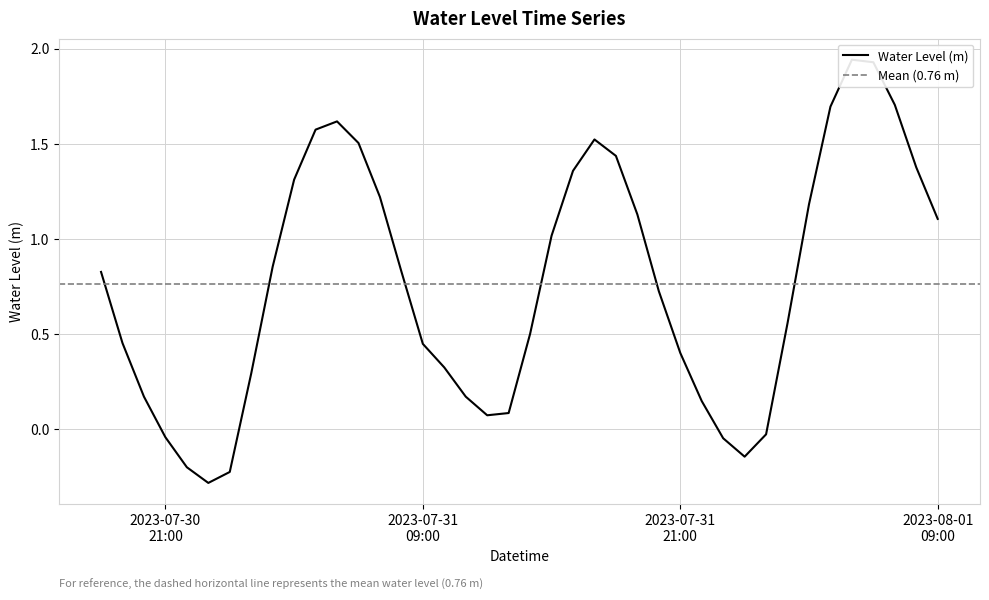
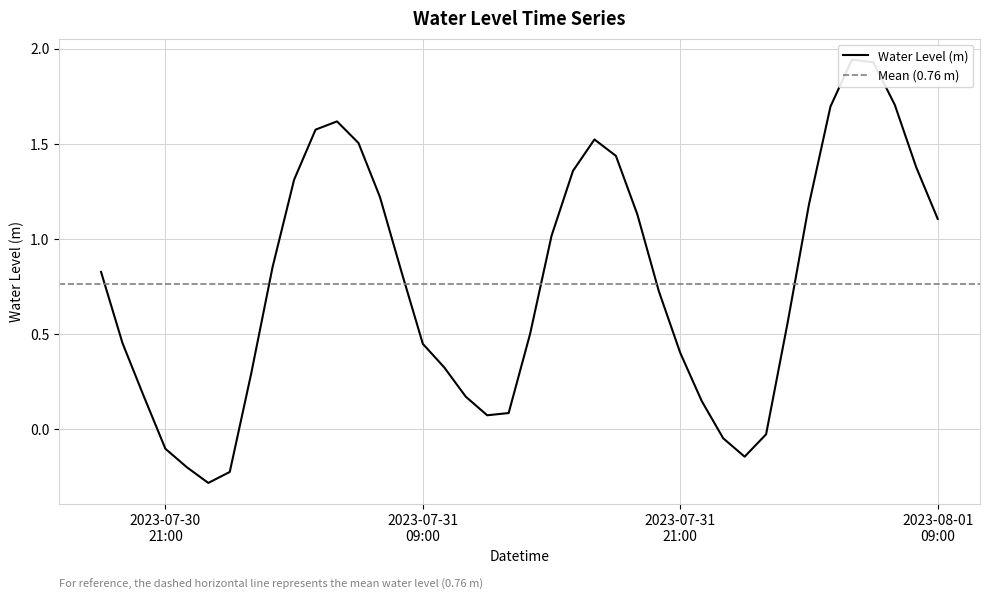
  {
-   "2023-07-30 21:00": -0.04,
+   "2023-07-30 21:00": -0.10,
    "2023-07-31 09:00": 0.45,
    "2023-07-31 21:00": 0.40,
    "2023-08-01 09:00": 1.10
  }
